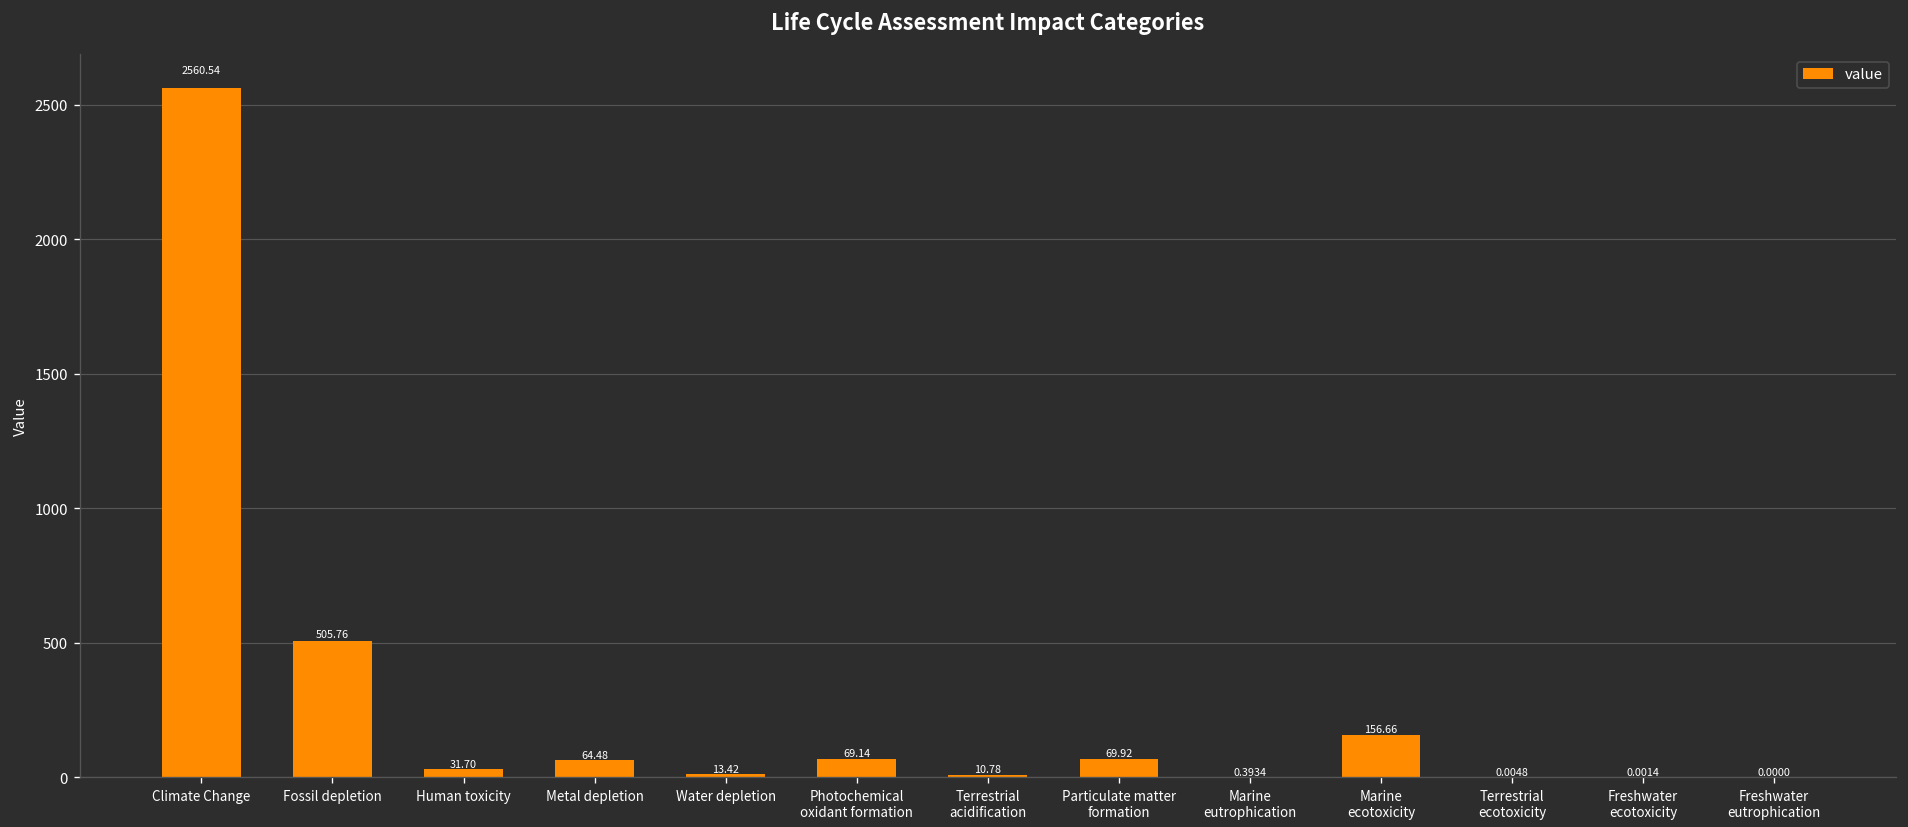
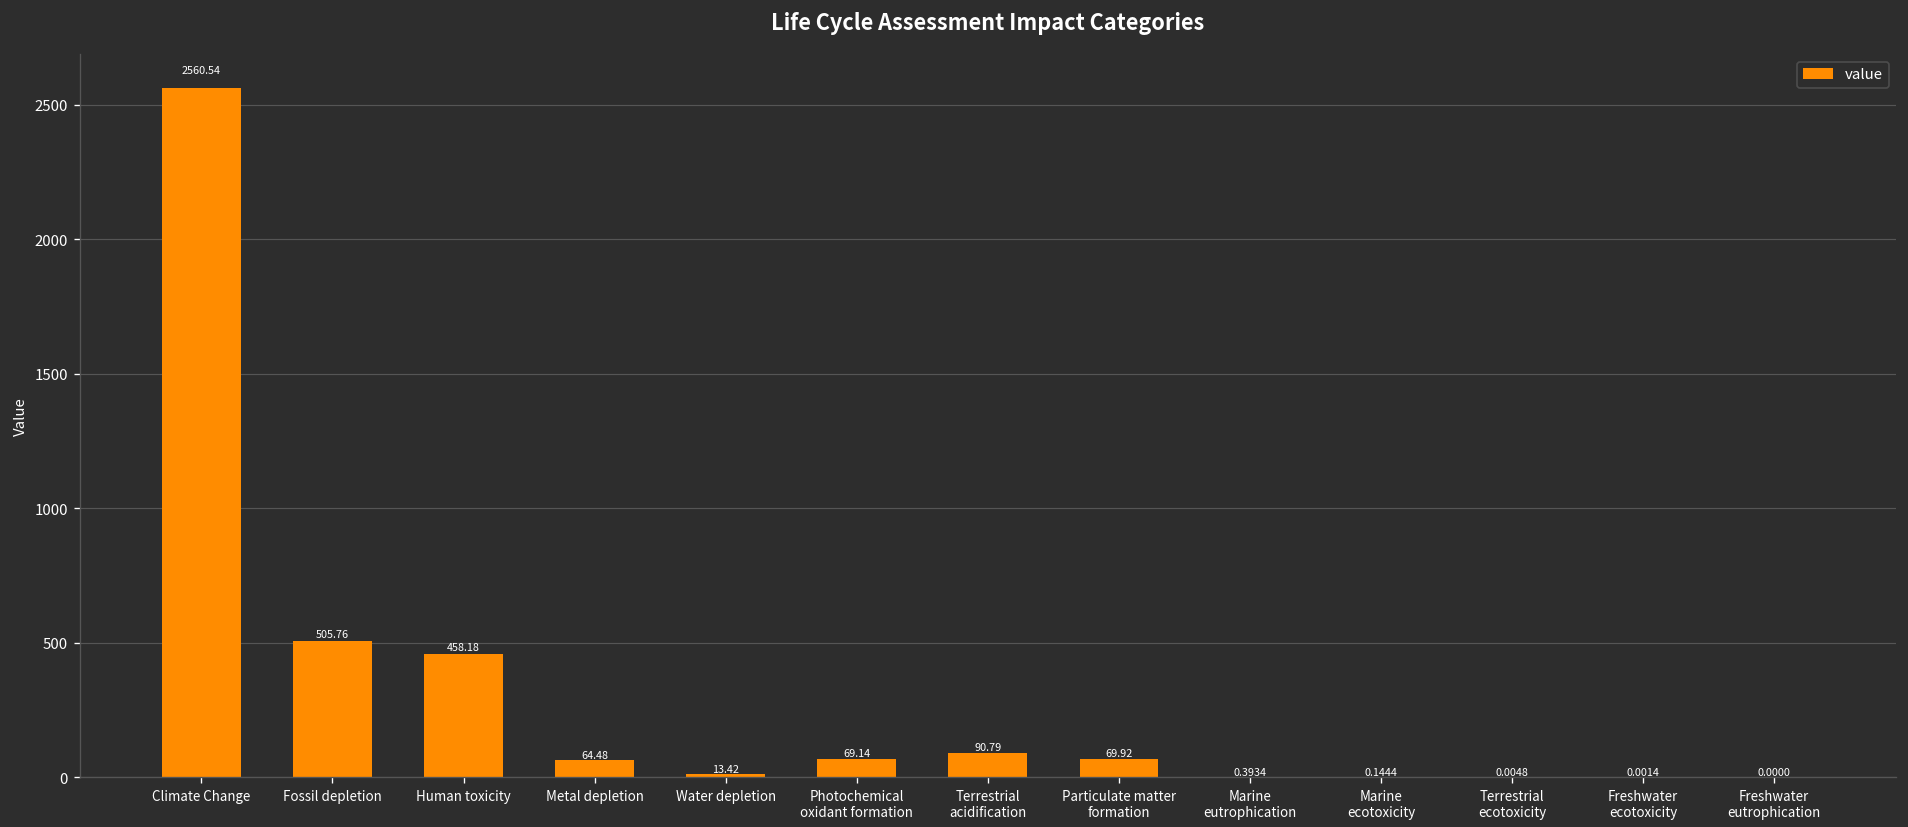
  {
    "Climate Change": 2560.54,
    "Fossil depletion": 505.76,
-   "Human toxicity": 31.70,
+   "Human toxicity": 458.18,
    "Metal depletion": 64.48,
    "Water depletion": 13.42,
    "Photochemical oxidant formation": 69.14,
-   "Terrestrial acidification": 10.78,
+   "Terrestrial acidification": 90.79,
    "Particulate matter formation": 69.92,
    "Marine eutrophication": 0.3934,
-   "Marine ecotoxicity": 156.66,
+   "Marine ecotoxicity": 0.1444,
    "Terrestrial ecotoxicity": 0.0048,
    "Freshwater ecotoxicity": 0.0014,
    "Freshwater eutrophication": 0.0000
  }
